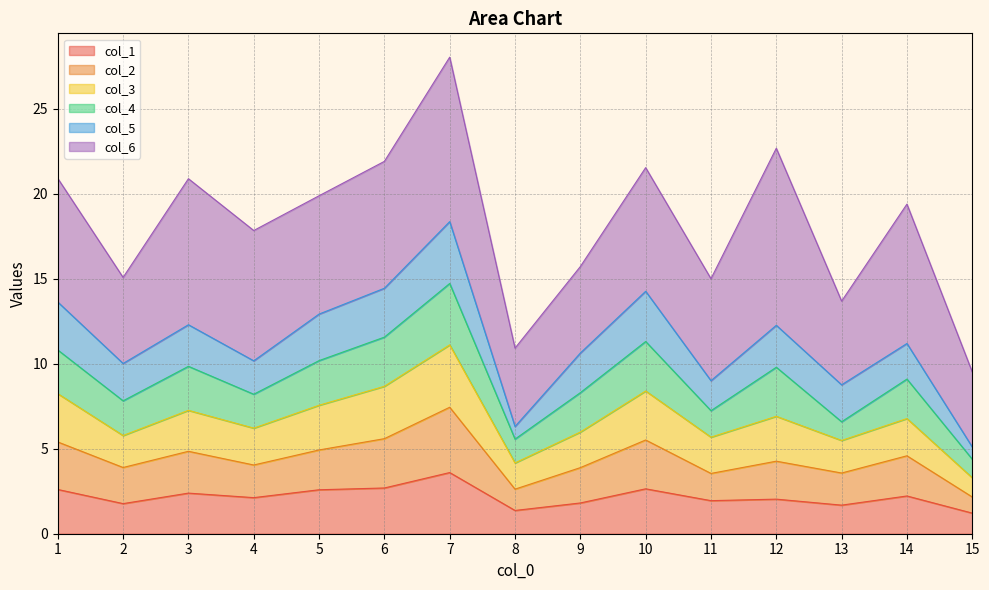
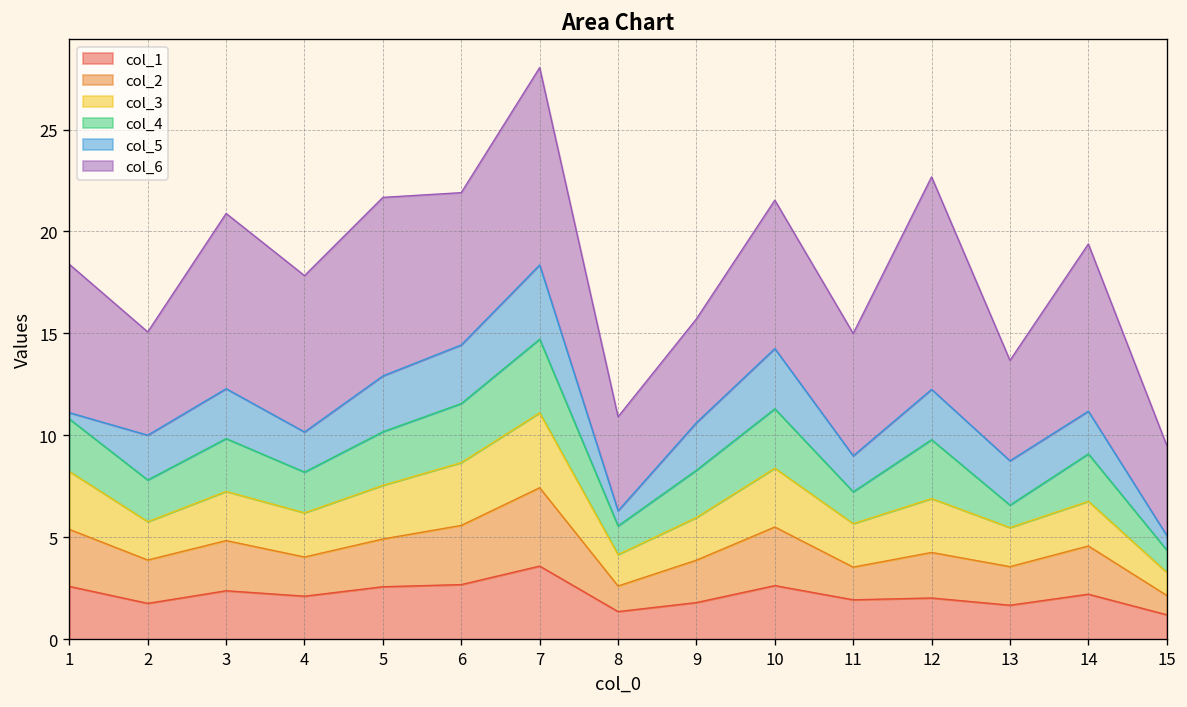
  {
    "col_4": {
      "1": 2.6,
      "2": 2.0,
      "3": 2.6,
      "4": 2.0,
      "5": 2.6,
      "6": 2.9,
      "7": 3.6,
      "8": 1.4,
      "9": 2.3,
      "10": 2.9,
      "11": 1.6,
      "12": 2.9,
      "13": 1.1,
      "14": 2.3,
      "15": 1.1
    },
    "col_5": {
-     "1": 2.8,
+     "1": 0.3,
      "2": 2.2,
      "3": 2.4,
      "4": 2.0,
      "5": 2.7,
      "6": 2.9,
      "7": 3.6,
      "8": 0.7,
      "9": 2.3,
      "10": 3.0,
      "11": 1.8,
      "12": 2.5,
      "13": 2.2,
      "14": 2.1,
      "15": 0.7
    },
    "col_6": {
      "1": 7.3,
      "2": 5.1,
      "3": 8.6,
      "4": 7.7,
-     "5": 7.0,
+     "5": 8.8,
      "6": 7.5,
      "7": 9.7,
      "8": 4.6,
      "9": 5.1,
      "10": 7.3,
      "11": 6.0,
      "12": 10.4,
      "13": 4.9,
      "14": 8.2,
      "15": 4.4
    }
  }
